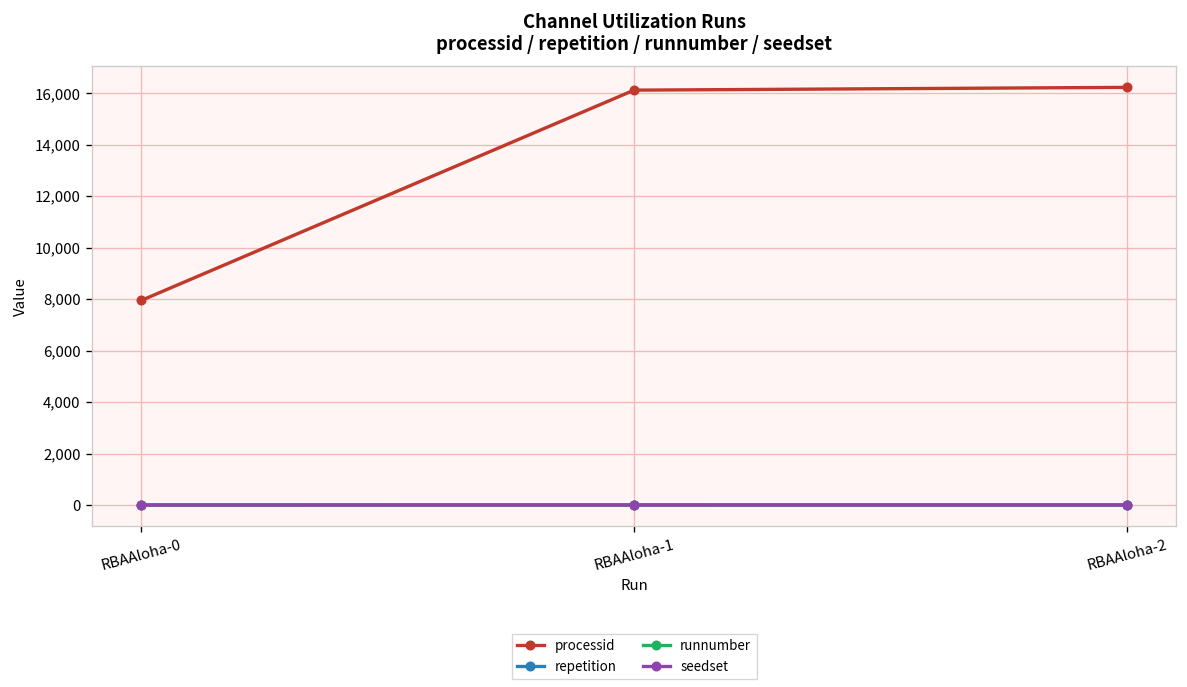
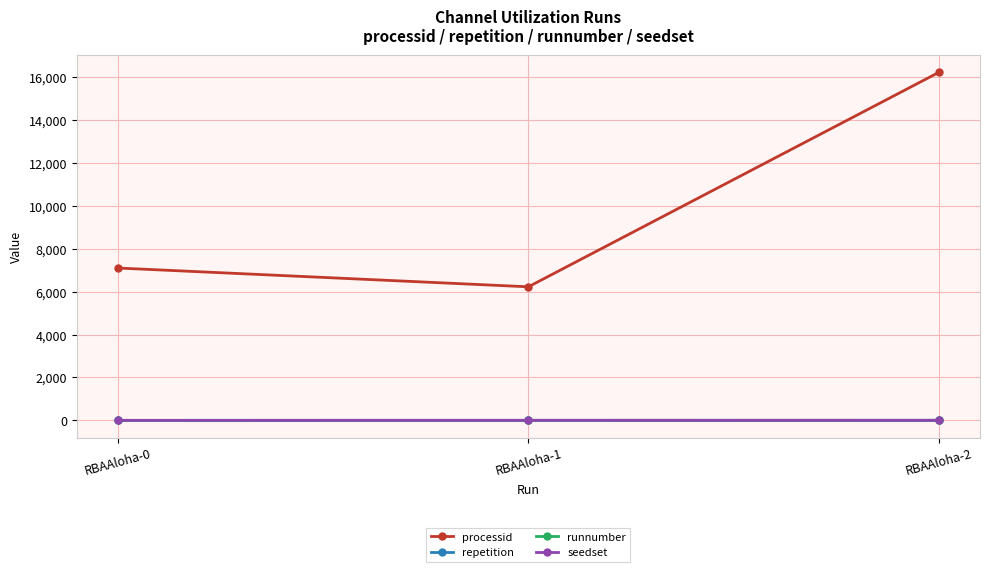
  {
    "processid": {
-     "RBAAloha-0": "8,000",
-     "RBAAloha-1": "16,100",
+     "RBAAloha-0": "7,100",
+     "RBAAloha-1": "6,200",
      "RBAAloha-2": "16,200"
    },
    "seedset": {
      "RBAAloha-0": "0",
      "RBAAloha-1": "0",
      "RBAAloha-2": "0"
    }
  }
